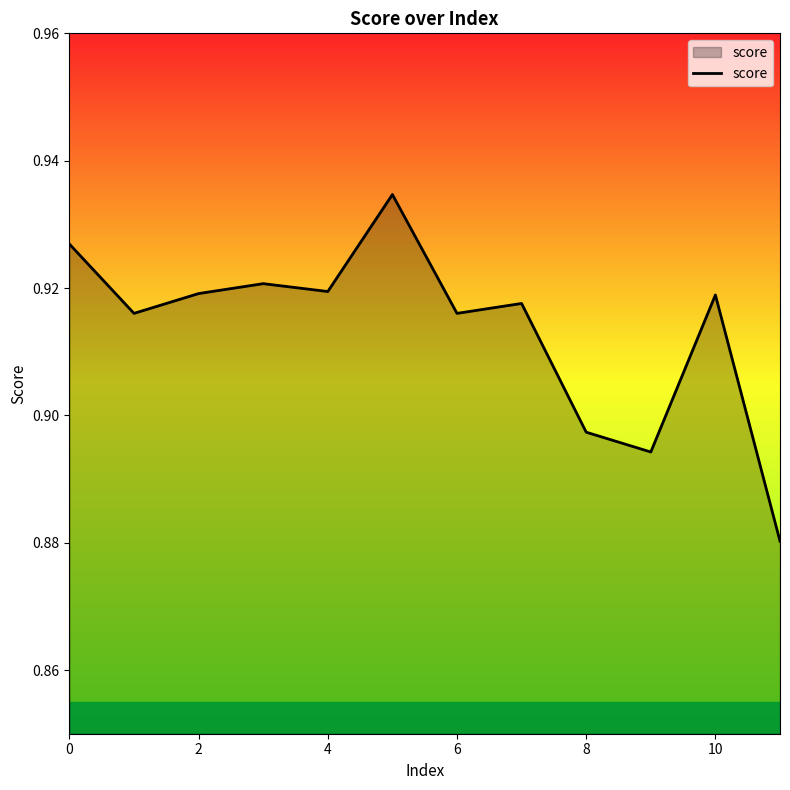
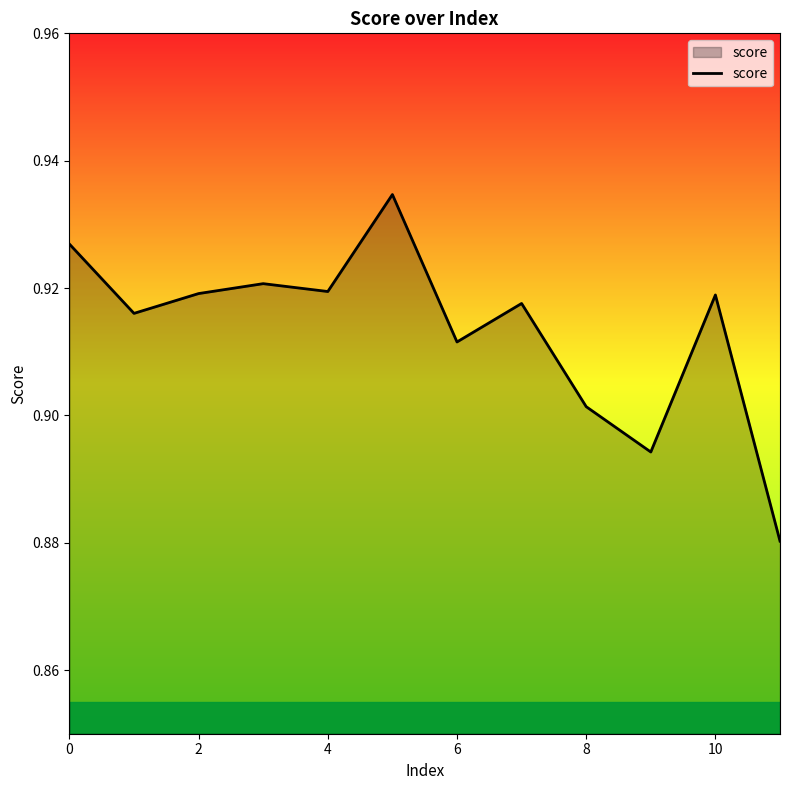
  {
    "0": 0.927,
    "2": 0.919,
    "4": 0.919,
-   "6": 0.916,
-   "8": 0.897,
+   "6": 0.912,
+   "8": 0.901,
    "10": 0.919
  }
